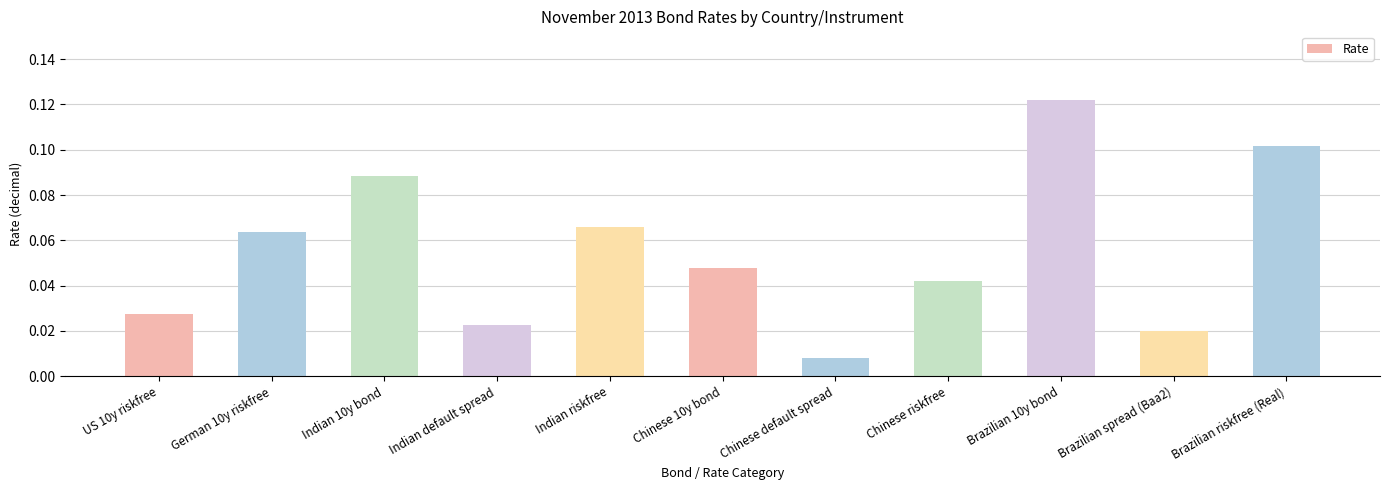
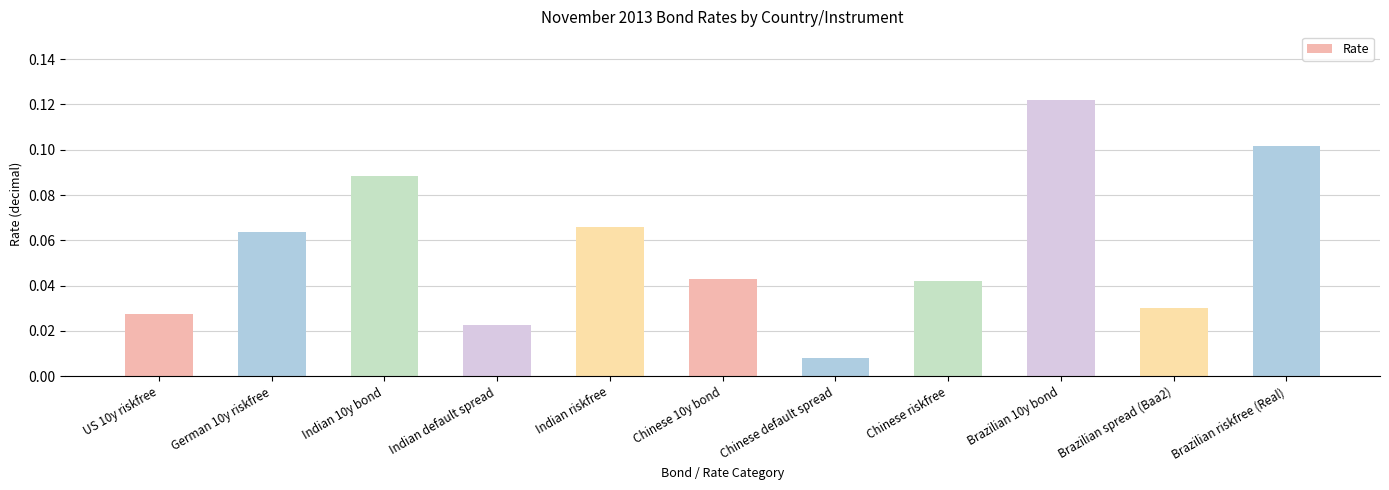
  {
    "US 10y riskfree": 0.028,
    "German 10y riskfree": 0.064,
    "Indian 10y bond": 0.088,
    "Indian default spread": 0.023,
    "Indian riskfree": 0.066,
-   "Chinese 10y bond": 0.048,
+   "Chinese 10y bond": 0.043,
    "Chinese default spread": 0.008,
    "Chinese riskfree": 0.042,
    "Brazilian 10y bond": 0.122,
-   "Brazilian spread (Baa2)": 0.02,
+   "Brazilian spread (Baa2)": 0.03,
    "Brazilian riskfree (Real)": 0.102
  }
